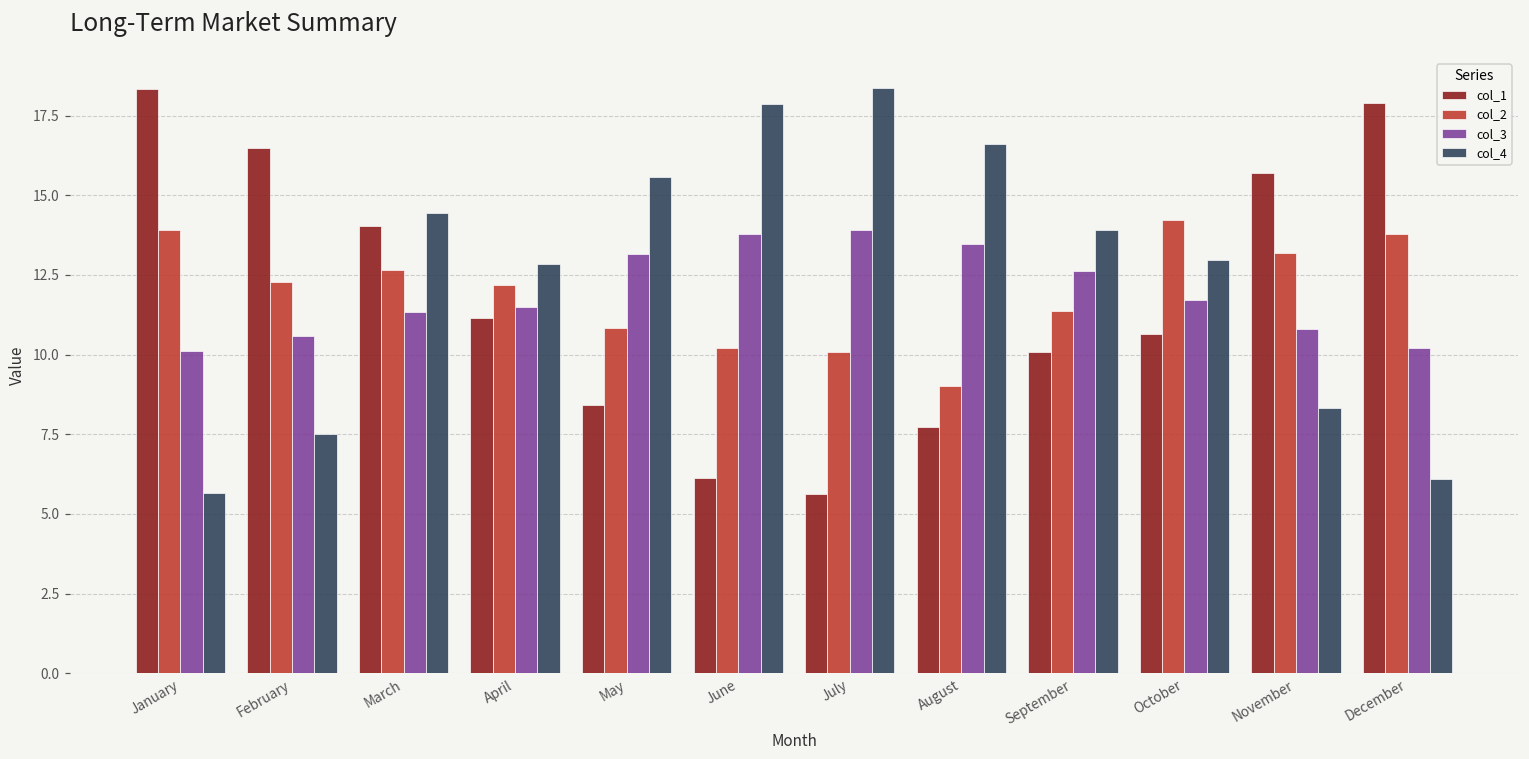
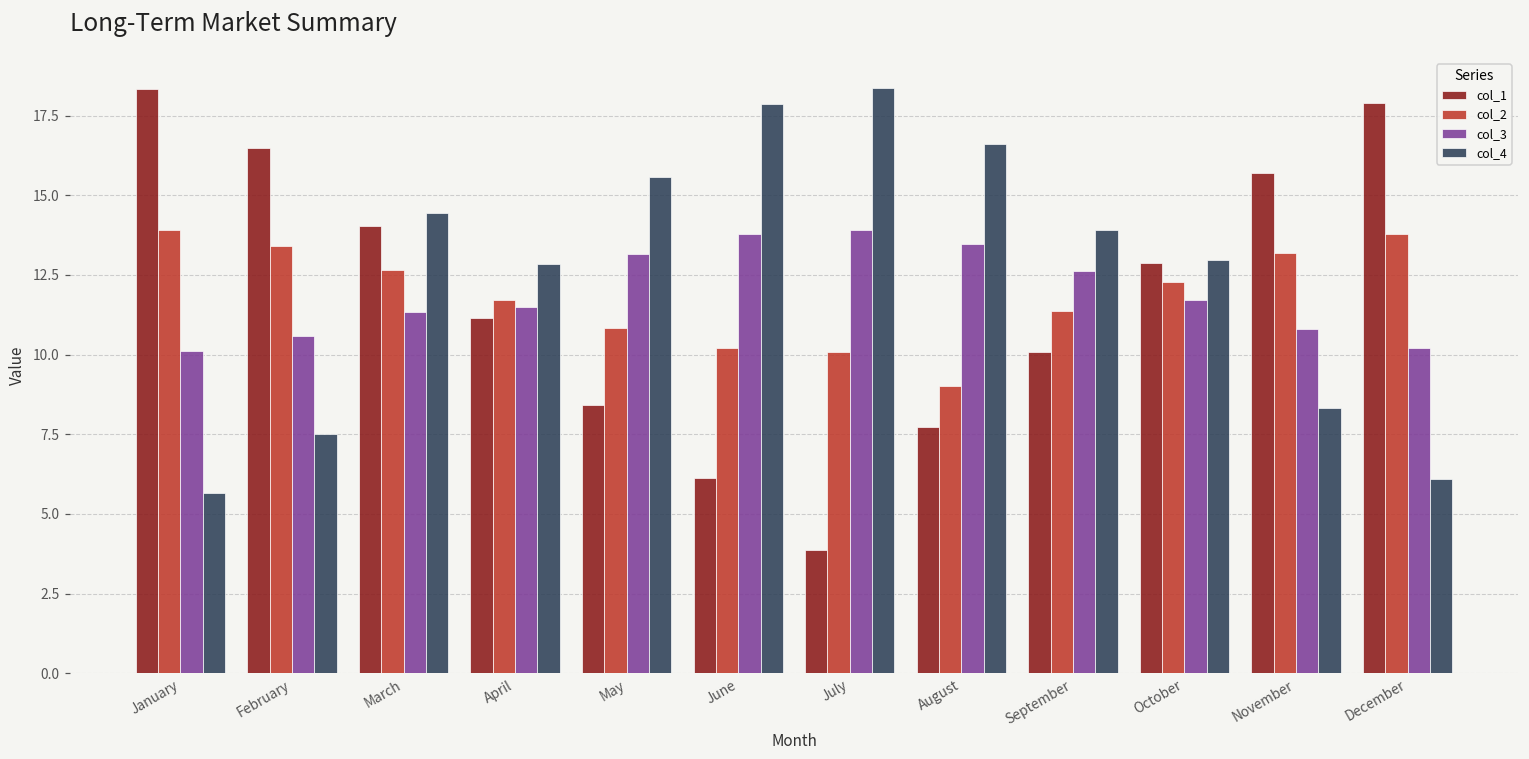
  {
    "col_1": {
      "January": 18.3,
      "February": 16.5,
      "March": 14.0,
      "April": 11.2,
      "May": 8.4,
      "June": 6.1,
-     "July": 5.6,
+     "July": 3.9,
      "August": 7.7,
      "September": 10.1,
-     "October": 10.6,
+     "October": 12.9,
      "November": 15.7,
      "December": 17.9
    },
    "col_2": {
      "January": 13.9,
-     "February": 12.3,
+     "February": 13.4,
      "March": 12.7,
-     "April": 12.2,
+     "April": 11.7,
      "May": 10.9,
      "June": 10.2,
      "July": 10.1,
      "August": 9.0,
      "September": 11.4,
-     "October": 14.2,
+     "October": 12.3,
      "November": 13.2,
      "December": 13.8
    },
    "col_3": {
      "January": 10.1,
      "February": 10.6,
      "March": 11.3,
      "April": 11.5,
      "May": 13.2,
      "June": 13.8,
      "July": 13.9,
      "August": 13.5,
      "September": 12.6,
      "October": 11.7,
      "November": 10.8,
      "December": 10.2
    },
    "col_4": {
      "January": 5.7,
      "February": 7.5,
      "March": 14.4,
      "April": 12.8,
      "May": 15.6,
      "June": 17.9,
      "July": 18.4,
      "August": 16.6,
      "September": 13.9,
      "October": 13.0,
      "November": 8.3,
      "December": 6.1
    }
  }
